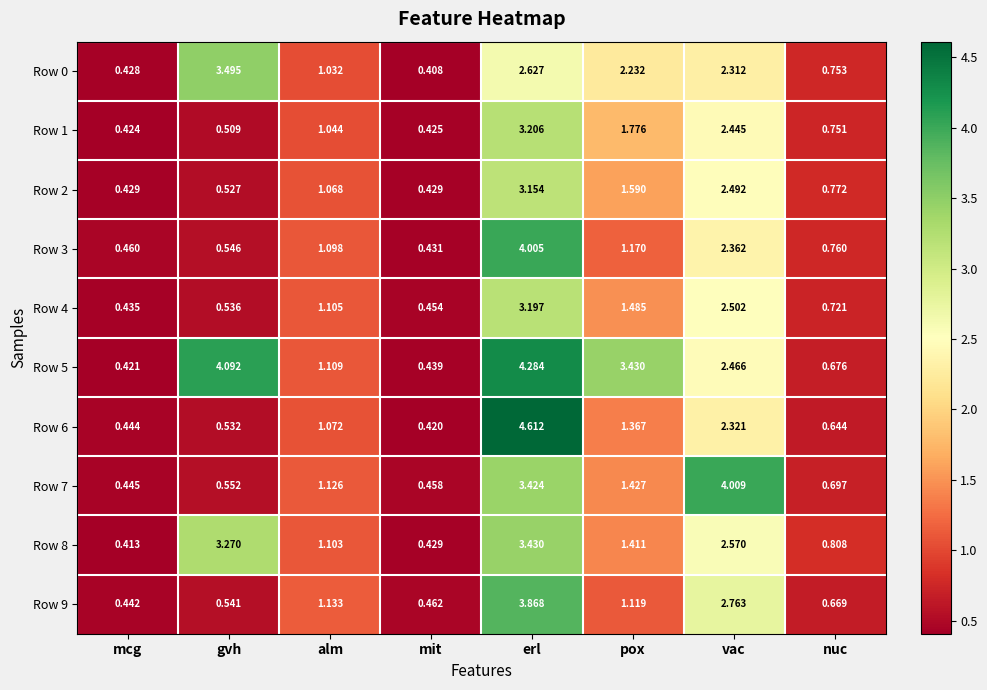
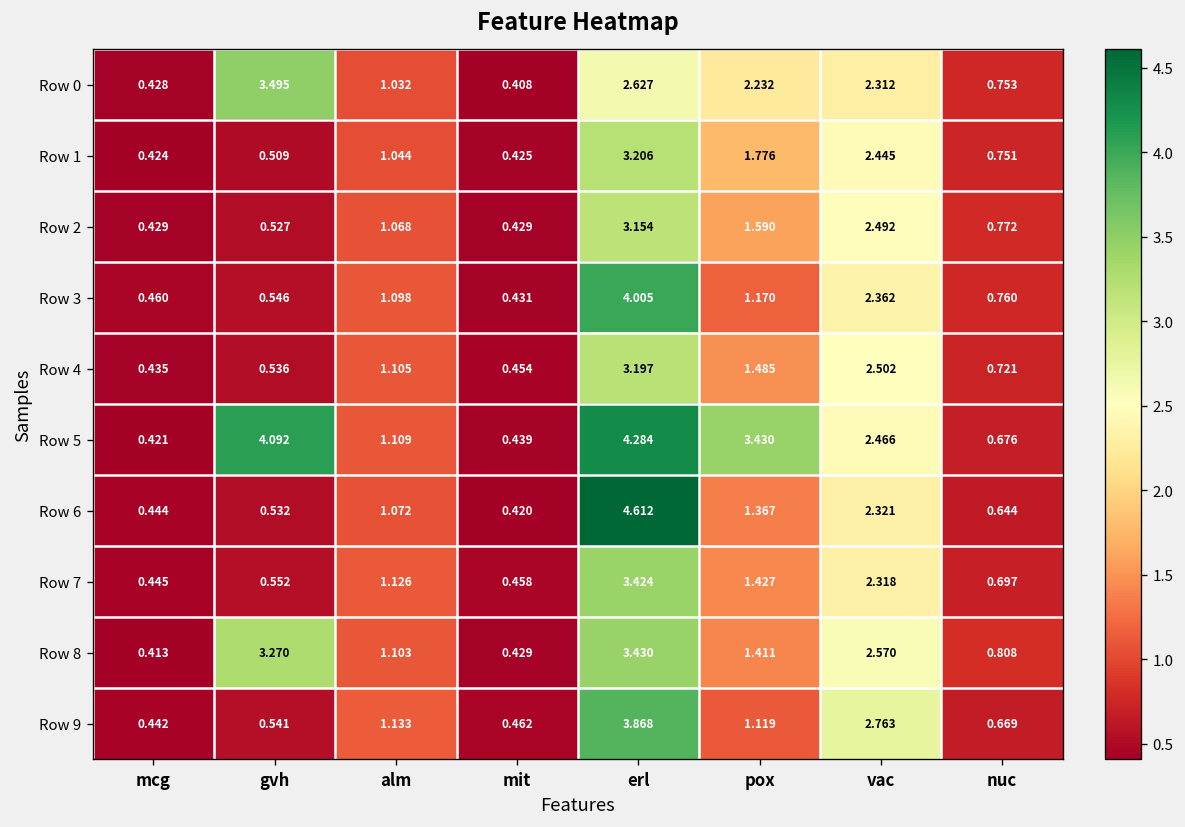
  {
    "Row 0": {
      "mcg": 0.428,
      "gvh": 3.495,
      "alm": 1.032,
      "mit": 0.408,
      "erl": 2.627,
      "pox": 2.232,
      "vac": 2.312,
      "nuc": 0.753
    },
    "Row 1": {
      "mcg": 0.424,
      "gvh": 0.509,
      "alm": 1.044,
      "mit": 0.425,
      "erl": 3.206,
      "pox": 1.776,
      "vac": 2.445,
      "nuc": 0.751
    },
    "Row 2": {
      "mcg": 0.429,
      "gvh": 0.527,
      "alm": 1.068,
      "mit": 0.429,
      "erl": 3.154,
      "pox": 1.590,
      "vac": 2.492,
      "nuc": 0.772
    },
    "Row 3": {
      "mcg": 0.460,
      "gvh": 0.546,
      "alm": 1.098,
      "mit": 0.431,
      "erl": 4.005,
      "pox": 1.170,
      "vac": 2.362,
      "nuc": 0.760
    },
    "Row 4": {
      "mcg": 0.435,
      "gvh": 0.536,
      "alm": 1.105,
      "mit": 0.454,
      "erl": 3.197,
      "pox": 1.485,
      "vac": 2.502,
      "nuc": 0.721
    },
    "Row 5": {
      "mcg": 0.421,
      "gvh": 4.092,
      "alm": 1.109,
      "mit": 0.439,
      "erl": 4.284,
      "pox": 3.430,
      "vac": 2.466,
      "nuc": 0.676
    },
    "Row 6": {
      "mcg": 0.444,
      "gvh": 0.532,
      "alm": 1.072,
      "mit": 0.420,
      "erl": 4.612,
      "pox": 1.367,
      "vac": 2.321,
      "nuc": 0.644
    },
    "Row 7": {
      "mcg": 0.445,
      "gvh": 0.552,
      "alm": 1.126,
      "mit": 0.458,
      "erl": 3.424,
      "pox": 1.427,
-     "vac": 4.009,
+     "vac": 2.318,
      "nuc": 0.697
    },
    "Row 8": {
      "mcg": 0.413,
      "gvh": 3.270,
      "alm": 1.103,
      "mit": 0.429,
      "erl": 3.430,
      "pox": 1.411,
      "vac": 2.570,
      "nuc": 0.808
    },
    "Row 9": {
      "mcg": 0.442,
      "gvh": 0.541,
      "alm": 1.133,
      "mit": 0.462,
      "erl": 3.868,
      "pox": 1.119,
      "vac": 2.763,
      "nuc": 0.669
    }
  }
